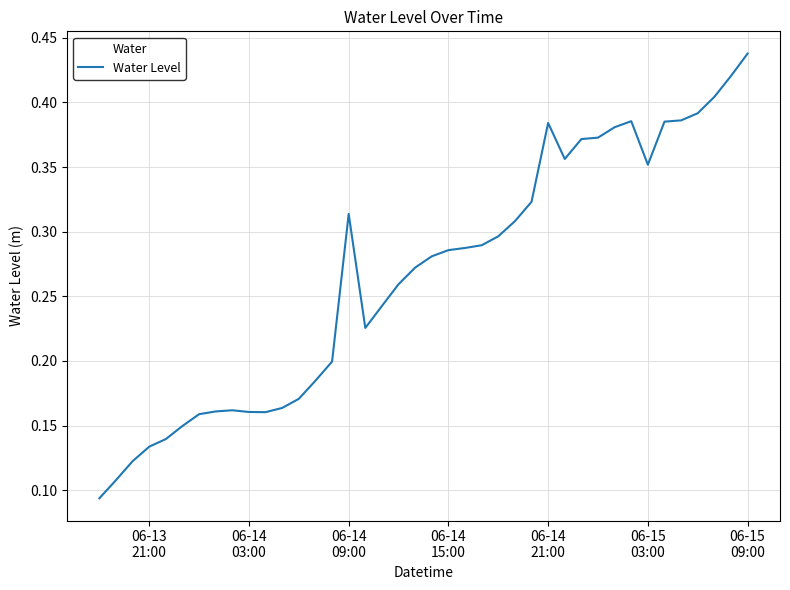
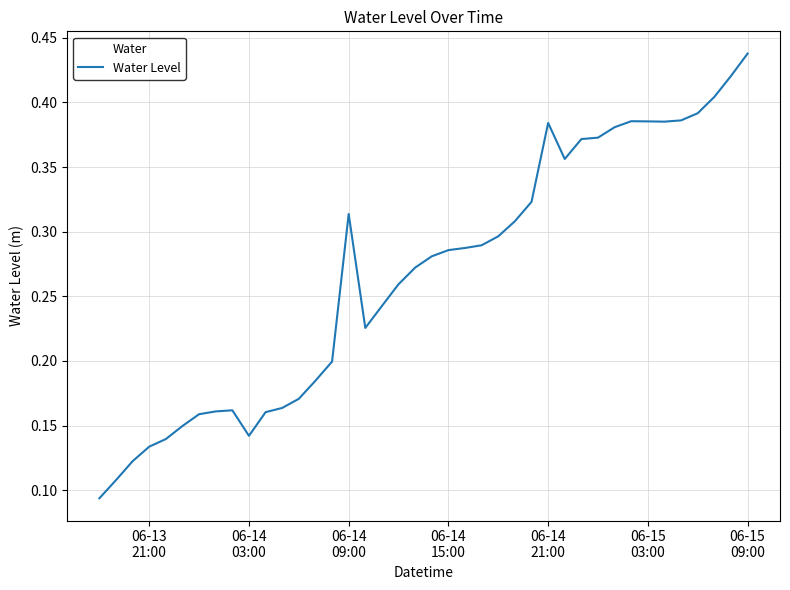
  {
    "06-13 21:00": 0.134,
-   "06-14 03:00": 0.160,
+   "06-14 03:00": 0.142,
    "06-14 09:00": 0.314,
    "06-14 15:00": 0.286,
    "06-14 21:00": 0.384,
-   "06-15 03:00": 0.352,
+   "06-15 03:00": 0.385,
    "06-15 09:00": 0.438
  }
